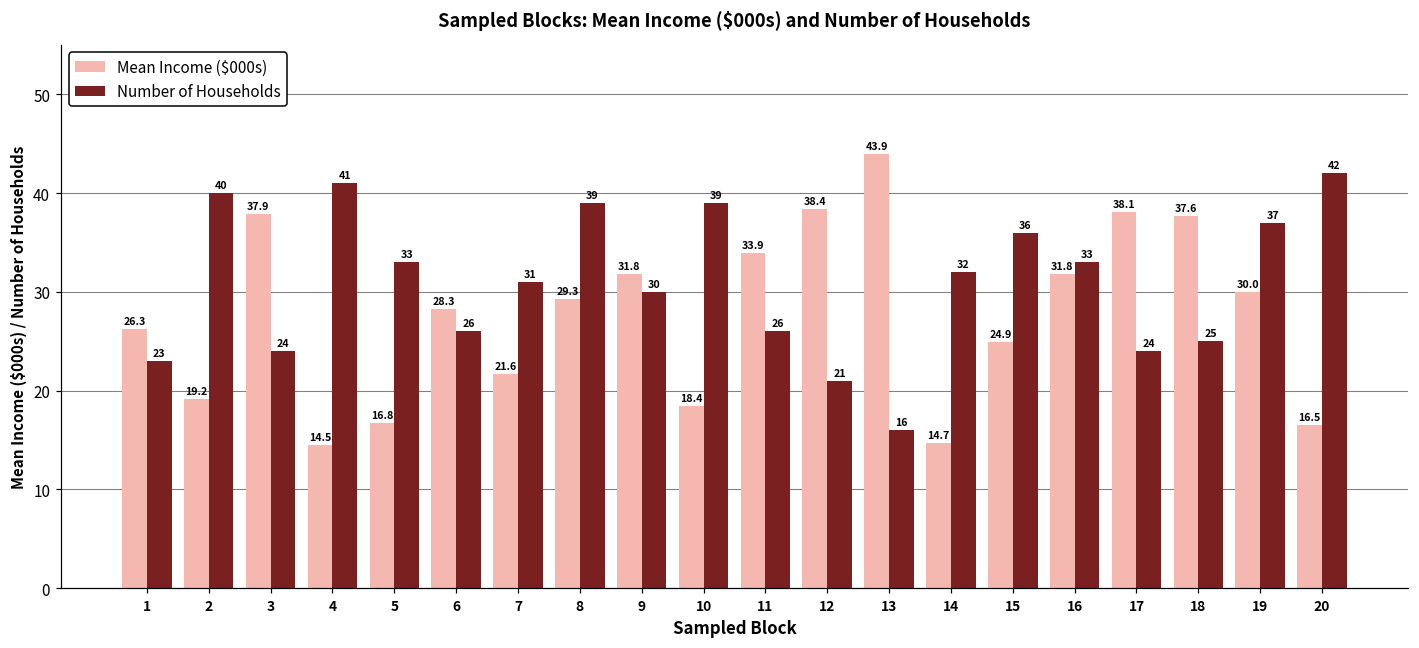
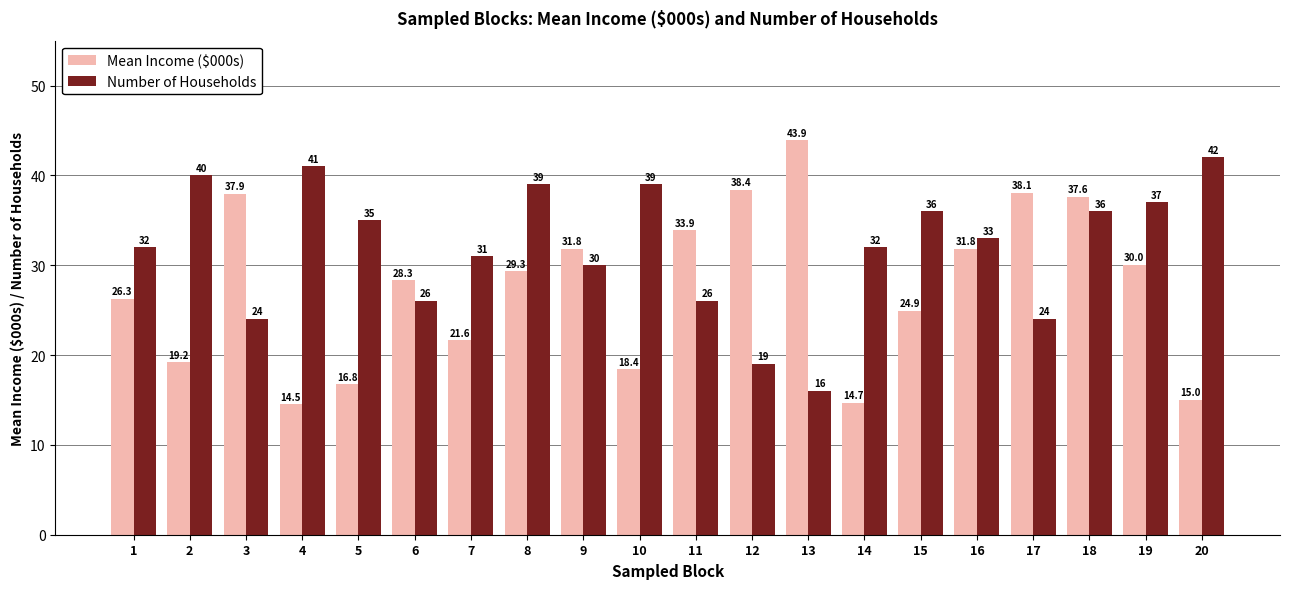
  {
    "Mean Income ($000s)": {
      "1": 26.3,
      "2": 19.2,
      "3": 37.9,
      "4": 14.5,
      "5": 16.8,
      "6": 28.3,
      "7": 21.6,
      "8": 29.3,
      "9": 31.8,
      "10": 18.4,
      "11": 33.9,
      "12": 38.4,
      "13": 43.9,
      "14": 14.7,
      "15": 24.9,
      "16": 31.8,
      "17": 38.1,
      "18": 37.6,
      "19": 30.0,
-     "20": 16.5
+     "20": 15.0
    },
    "Number of Households": {
-     "1": 23,
+     "1": 32,
      "2": 40,
      "3": 24,
      "4": 41,
-     "5": 33,
+     "5": 35,
      "6": 26,
      "7": 31,
      "8": 39,
      "9": 30,
      "10": 39,
      "11": 26,
-     "12": 21,
+     "12": 19,
      "13": 16,
      "14": 32,
      "15": 36,
      "16": 33,
      "17": 24,
-     "18": 25,
+     "18": 36,
      "19": 37,
      "20": 42
    }
  }
